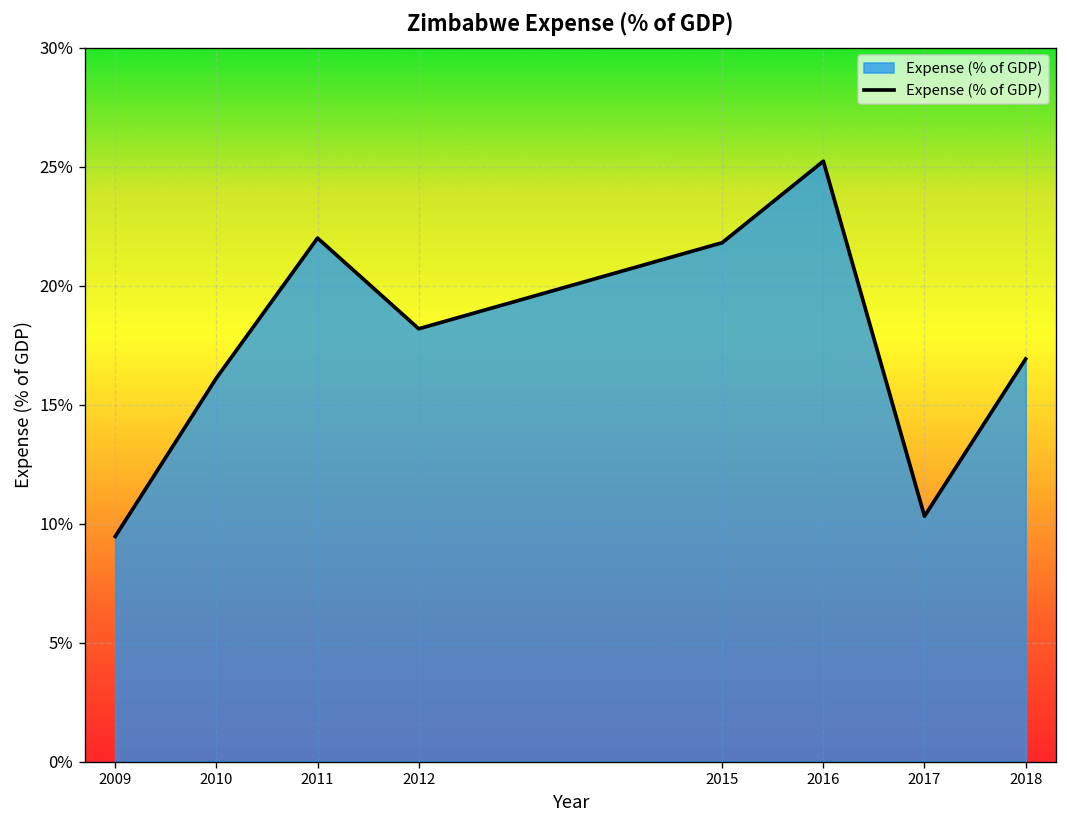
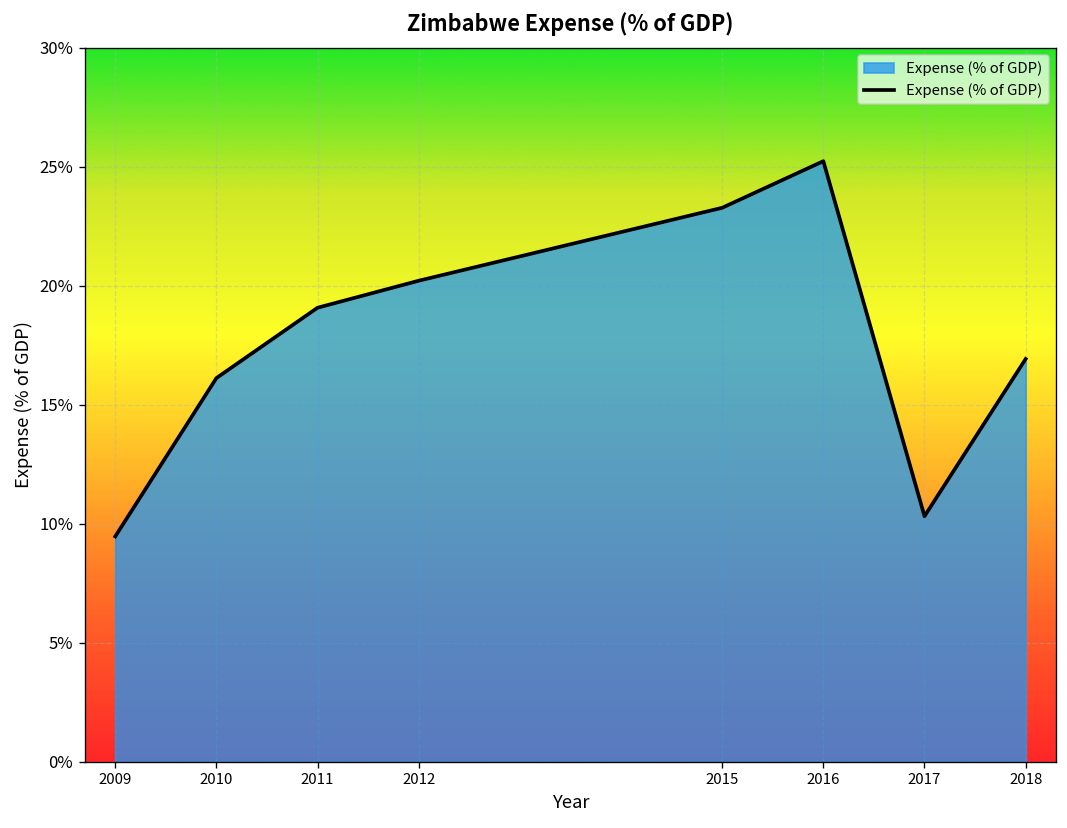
  {
    "2009": "9.5%",
    "2010": "16.1%",
-   "2011": "22.0%",
-   "2012": "18.2%",
-   "2015": "21.8%",
+   "2011": "19.1%",
+   "2012": "20.2%",
+   "2015": "23.3%",
    "2016": "25.2%",
    "2017": "10.3%",
    "2018": "16.9%"
  }
